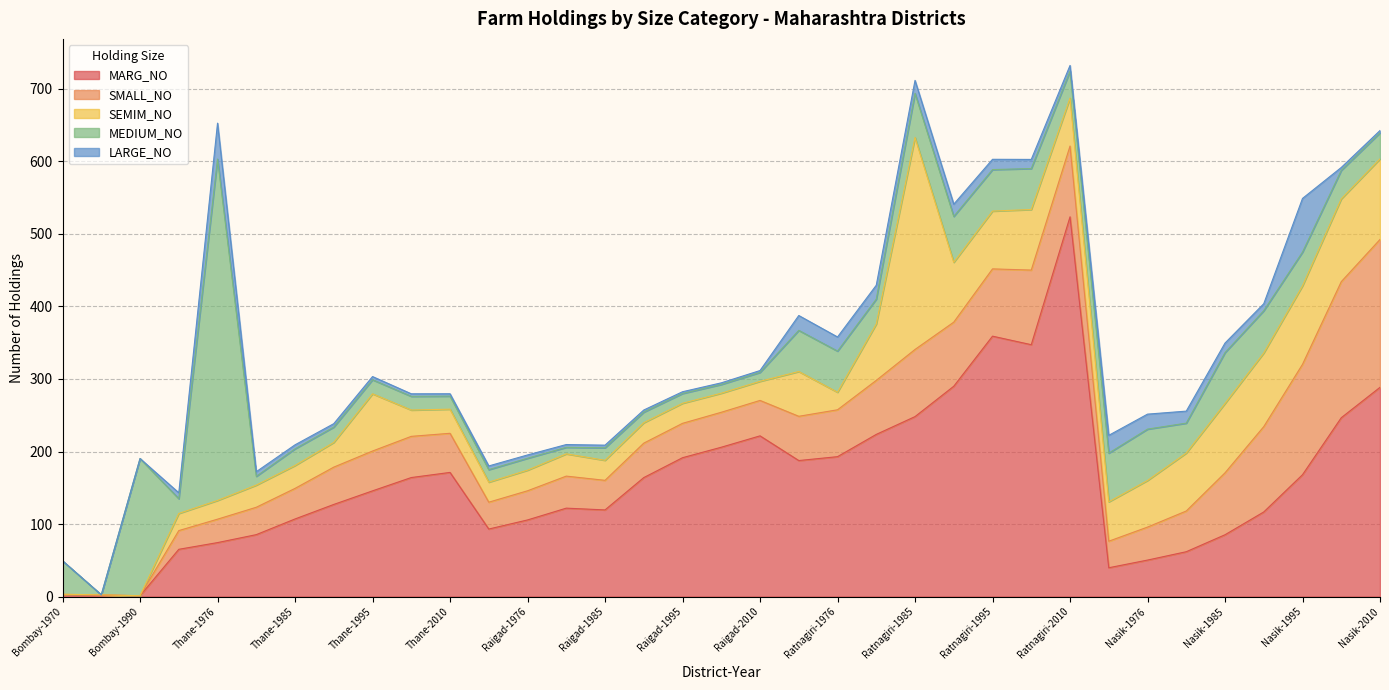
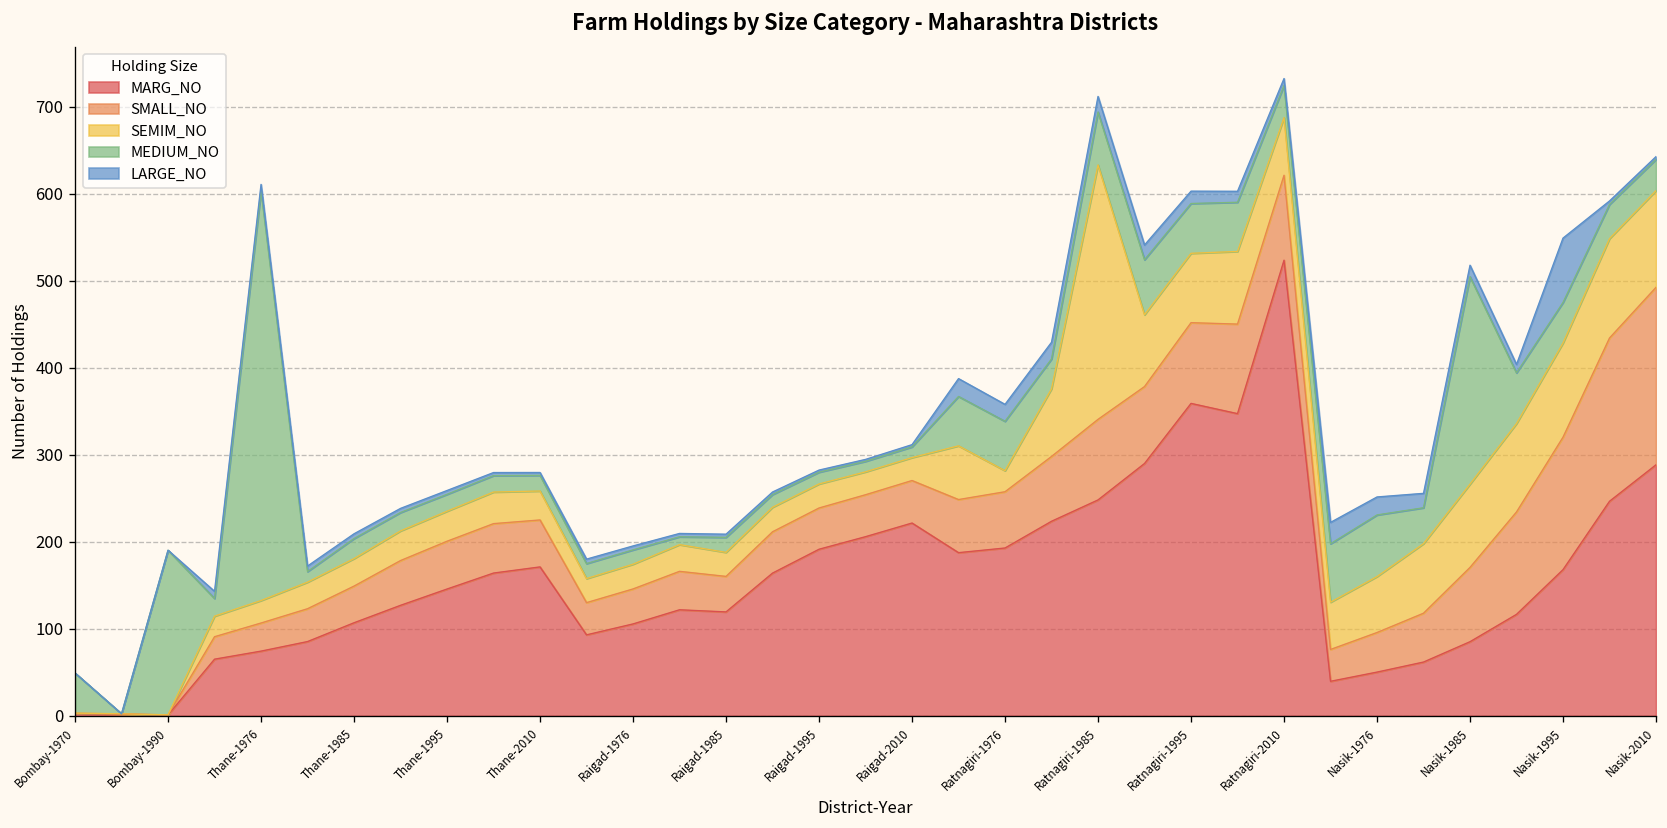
  {
    "SEMIM_NO": {
      "Thane-1976": 30,
      "Thane-1985": 30,
-     "Thane-1995": 80,
+     "Thane-1995": 30,
      "Thane-2010": 30,
      "Raigad-1976": 30,
      "Raigad-1985": 30,
      "Raigad-1995": 30,
      "Raigad-2010": 30,
      "Ratnagiri-1976": 20,
      "Ratnagiri-1985": 290,
      "Ratnagiri-1995": 80,
      "Ratnagiri-2010": 70,
      "Nasik-1976": 60,
      "Nasik-1985": 100,
      "Nasik-1995": 110,
      "Nasik-2010": 110
    },
    "MEDIUM_NO": {
      "Thane-1976": 470,
      "Thane-1985": 20,
      "Thane-1995": 20,
      "Raigad-1976": 20,
      "Raigad-1985": 20,
      "Ratnagiri-1976": 60,
      "Ratnagiri-1985": 60,
      "Ratnagiri-1995": 60,
      "Ratnagiri-2010": 40,
      "Nasik-1976": 70,
-     "Nasik-1985": 70,
+     "Nasik-1985": 240,
      "Nasik-1995": 50
    },
    "LARGE_NO": {
-     "Thane-1976": 50,
+     "Thane-1976": 10,
      "Thane-1985": 10,
      "Thane-1995": 0,
      "Raigad-1976": 0,
      "Raigad-1985": 0,
      "Ratnagiri-1976": 20,
      "Ratnagiri-1985": 20,
      "Ratnagiri-1995": 10,
      "Ratnagiri-2010": 10,
      "Nasik-1976": 20,
      "Nasik-1985": 10,
      "Nasik-1995": 70
    }
  }
